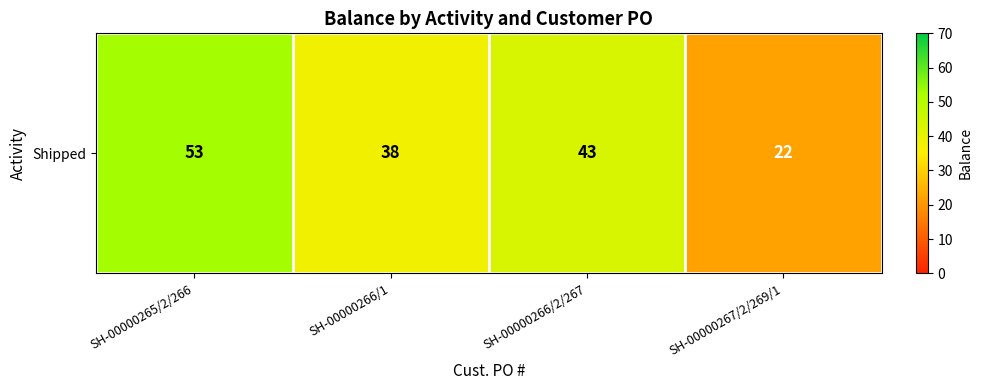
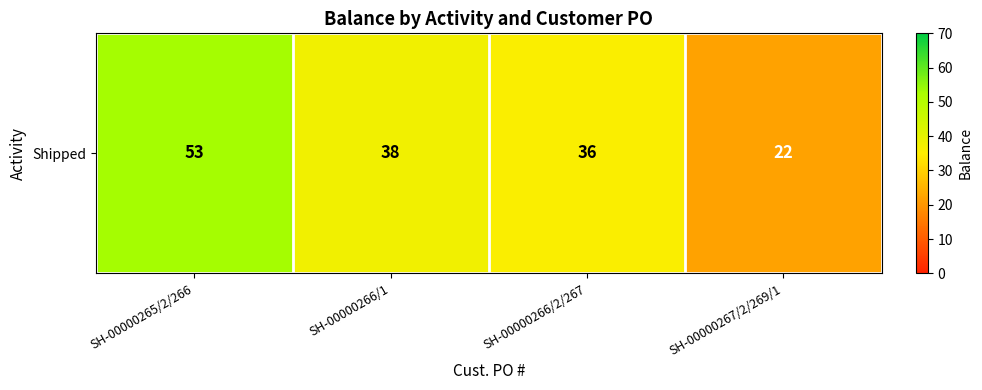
  {
    "Shipped": {
      "SH-00000265/2/266": 53,
      "SH-00000266/1": 38,
-     "SH-00000266/2/267": 43,
+     "SH-00000266/2/267": 36,
      "SH-00000267/2/269/1": 22
    }
  }
